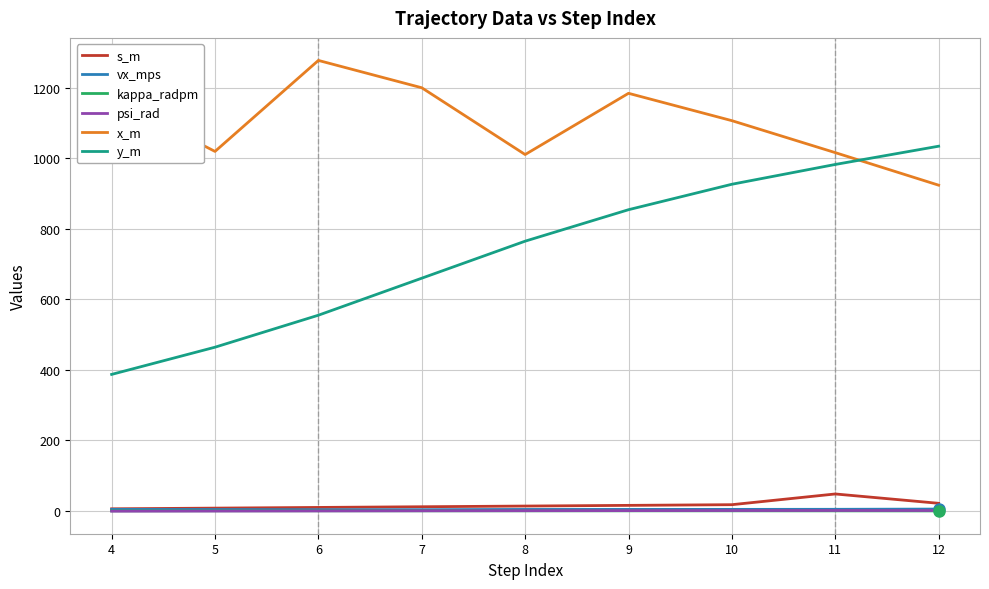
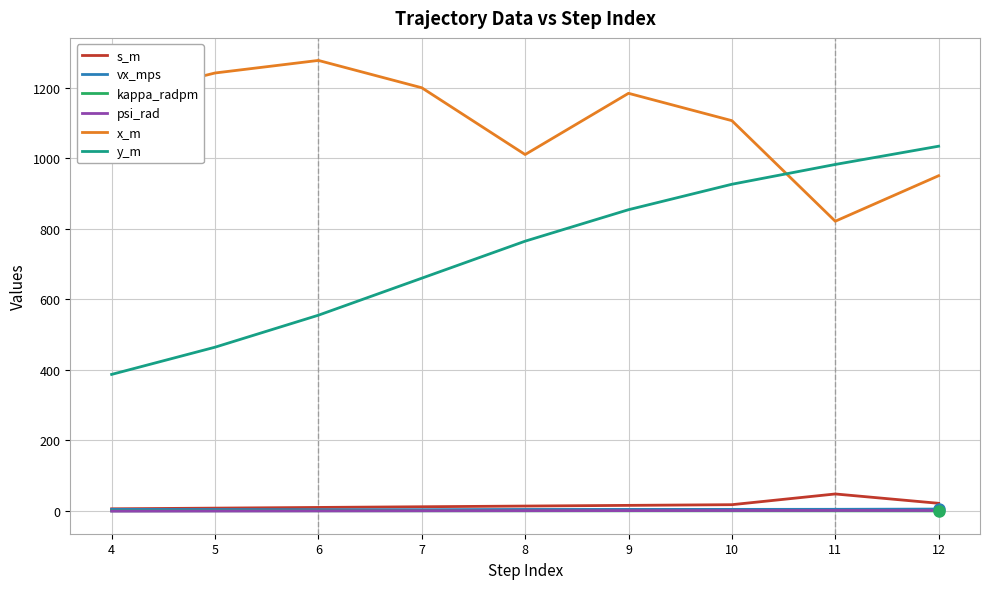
  {
    "s_m": {
      "7": 10,
      "8": 10,
      "9": 20,
      "10": 20,
      "11": 50,
      "12": 20
    },
    "x_m": {
-     "5": 1020,
+     "5": 1240,
      "6": 1280,
      "7": 1200,
      "8": 1010,
      "9": 1180,
      "10": 1110,
-     "11": 1020,
-     "12": 920
+     "11": 820,
+     "12": 950
    }
  }
